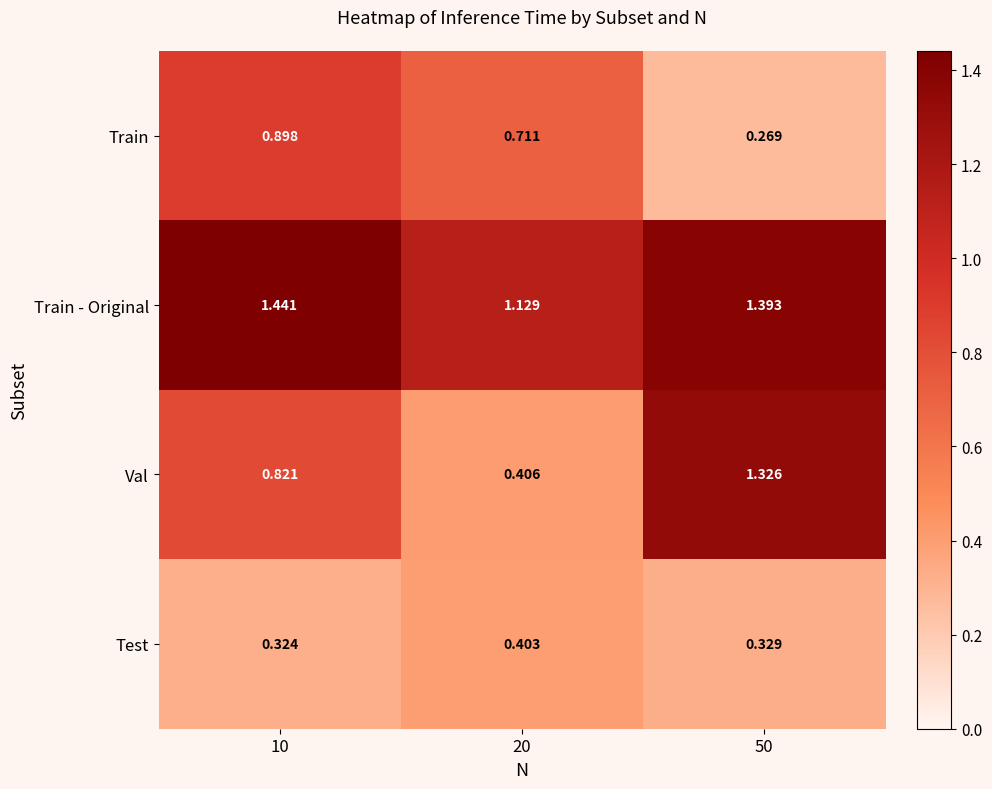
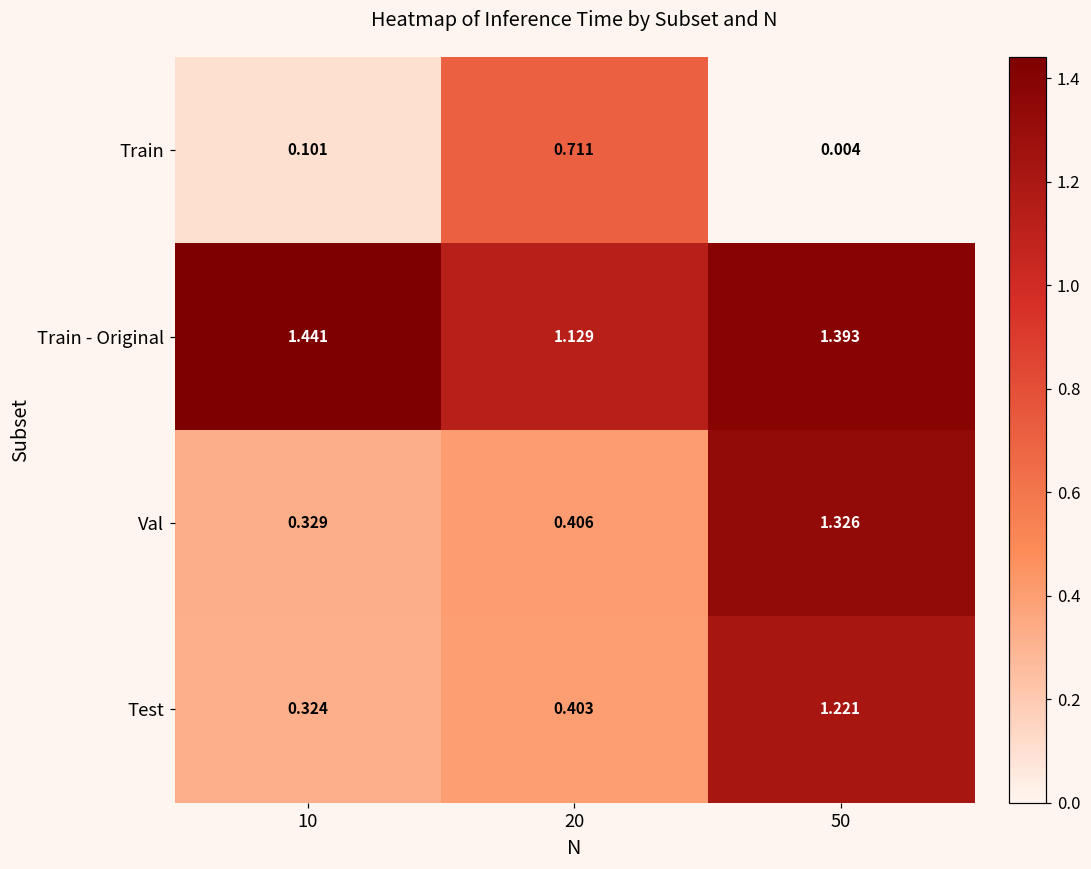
  {
    "Train": {
-     "10": 0.898,
+     "10": 0.101,
      "20": 0.711,
-     "50": 0.269
+     "50": 0.004
    },
    "Train - Original": {
      "10": 1.441,
      "20": 1.129,
      "50": 1.393
    },
    "Val": {
-     "10": 0.821,
+     "10": 0.329,
      "20": 0.406,
      "50": 1.326
    },
    "Test": {
      "10": 0.324,
      "20": 0.403,
-     "50": 0.329
+     "50": 1.221
    }
  }
